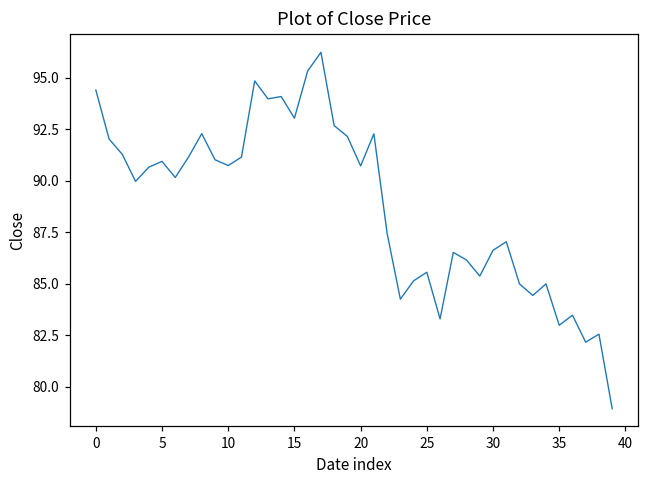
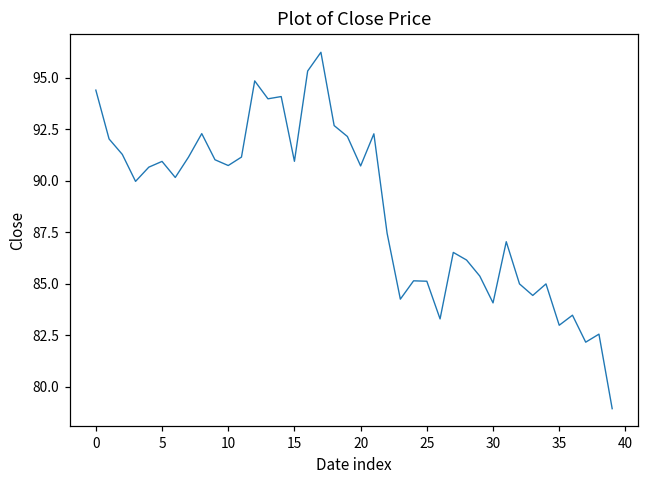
  {
    "0": 94.4,
    "5": 90.9,
    "10": 90.7,
-   "15": 93.0,
+   "15": 90.9,
    "20": 90.7,
-   "25": 85.6,
-   "30": 86.6,
+   "25": 85.1,
+   "30": 84.1,
    "35": 83.0
  }
